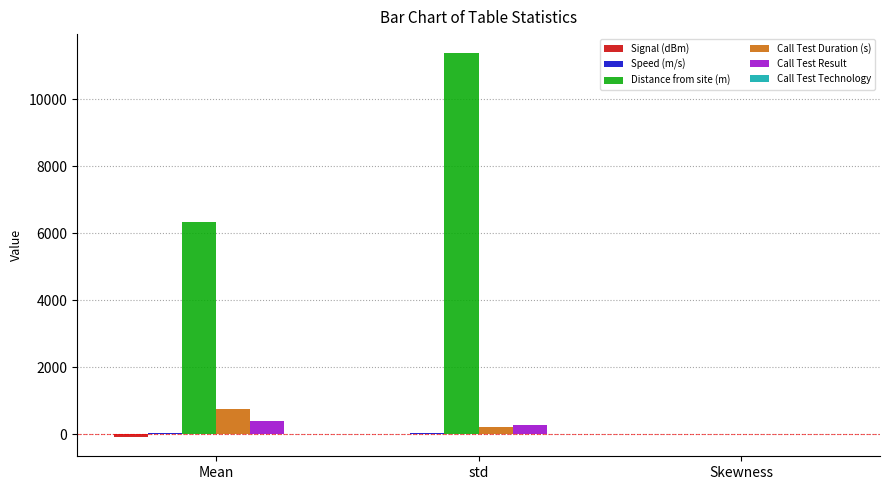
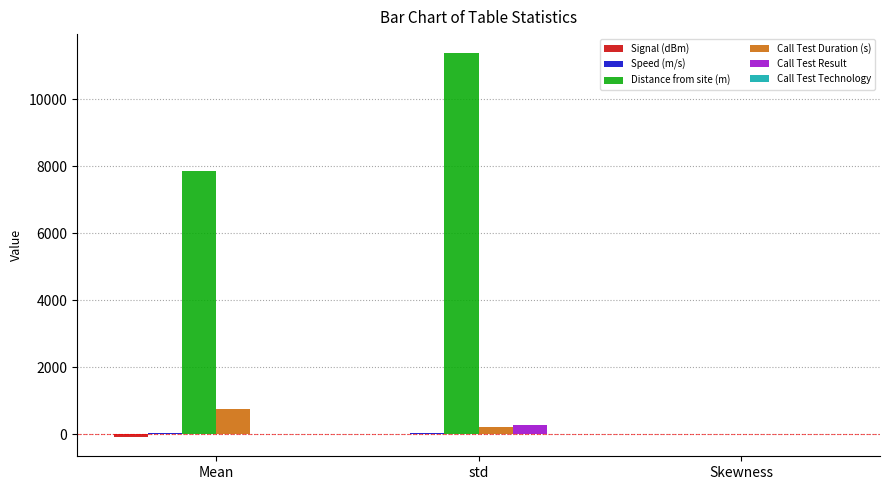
  {
    "Signal (dBm)": {
      "Mean": -100
    },
    "Distance from site (m)": {
-     "Mean": 6300,
+     "Mean": 7900,
      "std": 11400
    },
    "Call Test Duration (s)": {
      "Mean": 800,
      "std": 200
    },
    "Call Test Result": {
-     "Mean": 400,
+     "Mean": 0,
      "std": 300
    }
  }
